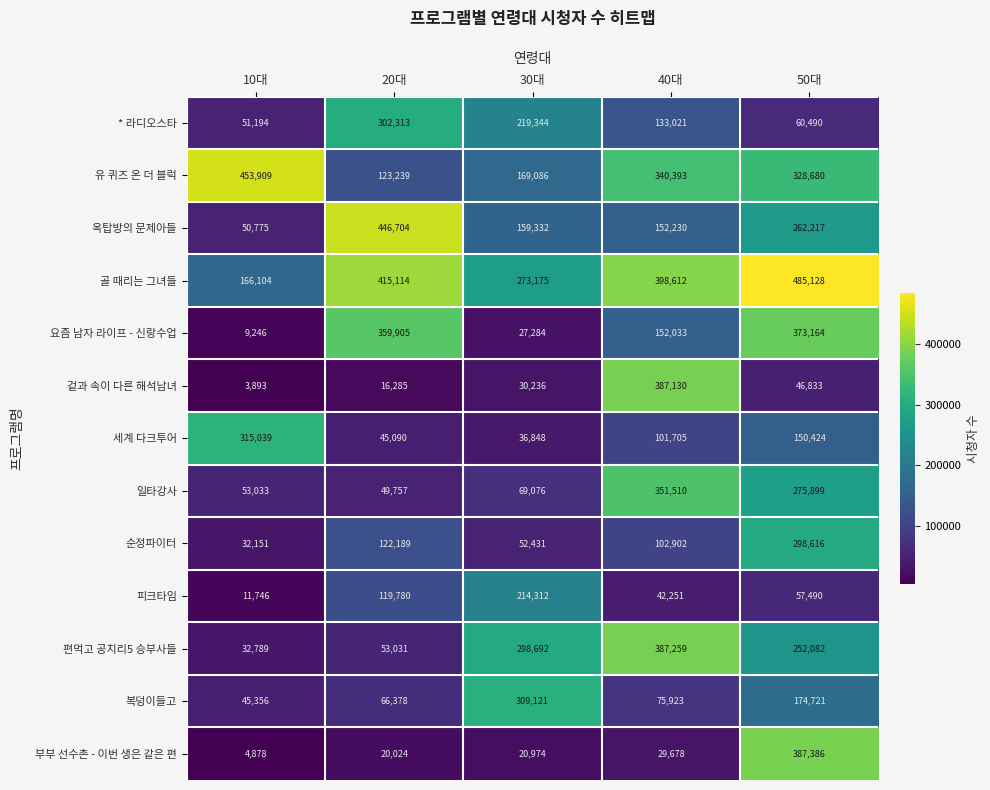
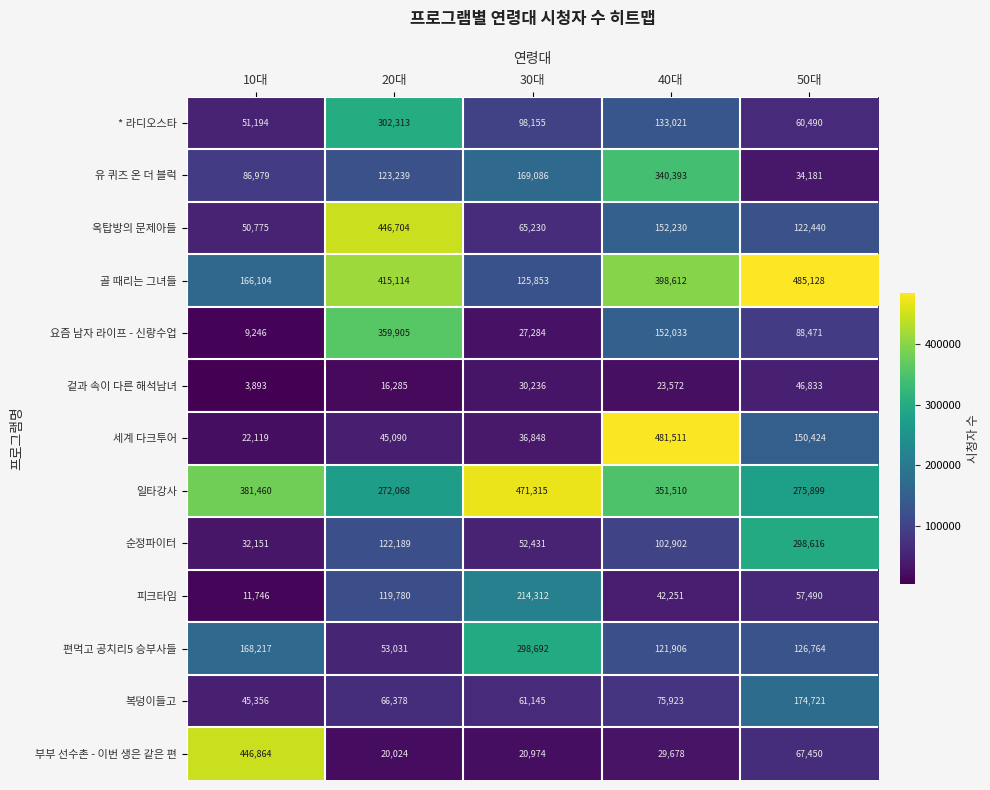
  {
    "* 라디오스타": {
      "10대": "51,194",
      "20대": "302,313",
-     "30대": "219,344",
+     "30대": "98,155",
      "40대": "133,021",
      "50대": "60,490"
    },
    "유 퀴즈 온 더 블럭": {
-     "10대": "453,909",
+     "10대": "86,979",
      "20대": "123,239",
      "30대": "169,086",
      "40대": "340,393",
-     "50대": "328,680"
+     "50대": "34,181"
    },
    "옥탑방의 문제아들": {
      "10대": "50,775",
      "20대": "446,704",
-     "30대": "159,332",
+     "30대": "65,230",
      "40대": "152,230",
-     "50대": "262,217"
+     "50대": "122,440"
    },
    "골 때리는 그녀들": {
      "10대": "166,104",
      "20대": "415,114",
-     "30대": "273,175",
+     "30대": "125,853",
      "40대": "398,612",
      "50대": "485,128"
    },
    "요즘 남자 라이프 - 신랑수업": {
      "10대": "9,246",
      "20대": "359,905",
      "30대": "27,284",
      "40대": "152,033",
-     "50대": "373,164"
+     "50대": "88,471"
    },
    "겉과 속이 다른 해석남녀": {
      "10대": "3,893",
      "20대": "16,285",
      "30대": "30,236",
-     "40대": "387,130",
+     "40대": "23,572",
      "50대": "46,833"
    },
    "세계 다크투어": {
-     "10대": "315,039",
+     "10대": "22,119",
      "20대": "45,090",
      "30대": "36,848",
-     "40대": "101,705",
+     "40대": "481,511",
      "50대": "150,424"
    },
    "일타강사": {
-     "10대": "53,033",
-     "20대": "49,757",
-     "30대": "69,076",
+     "10대": "381,460",
+     "20대": "272,068",
+     "30대": "471,315",
      "40대": "351,510",
      "50대": "275,899"
    },
    "순정파이터": {
      "10대": "32,151",
      "20대": "122,189",
      "30대": "52,431",
      "40대": "102,902",
      "50대": "298,616"
    },
    "피크타임": {
      "10대": "11,746",
      "20대": "119,780",
      "30대": "214,312",
      "40대": "42,251",
      "50대": "57,490"
    },
    "편먹고 공치리5 승부사들": {
-     "10대": "32,789",
+     "10대": "168,217",
      "20대": "53,031",
      "30대": "298,692",
-     "40대": "387,259",
-     "50대": "252,082"
+     "40대": "121,906",
+     "50대": "126,764"
    },
    "복덩이들고": {
      "10대": "45,356",
      "20대": "66,378",
-     "30대": "309,121",
+     "30대": "61,145",
      "40대": "75,923",
      "50대": "174,721"
    },
    "부부 선수촌 - 이번 생은 같은 편": {
-     "10대": "4,878",
+     "10대": "446,864",
      "20대": "20,024",
      "30대": "20,974",
      "40대": "29,678",
-     "50대": "387,386"
+     "50대": "67,450"
    }
  }
